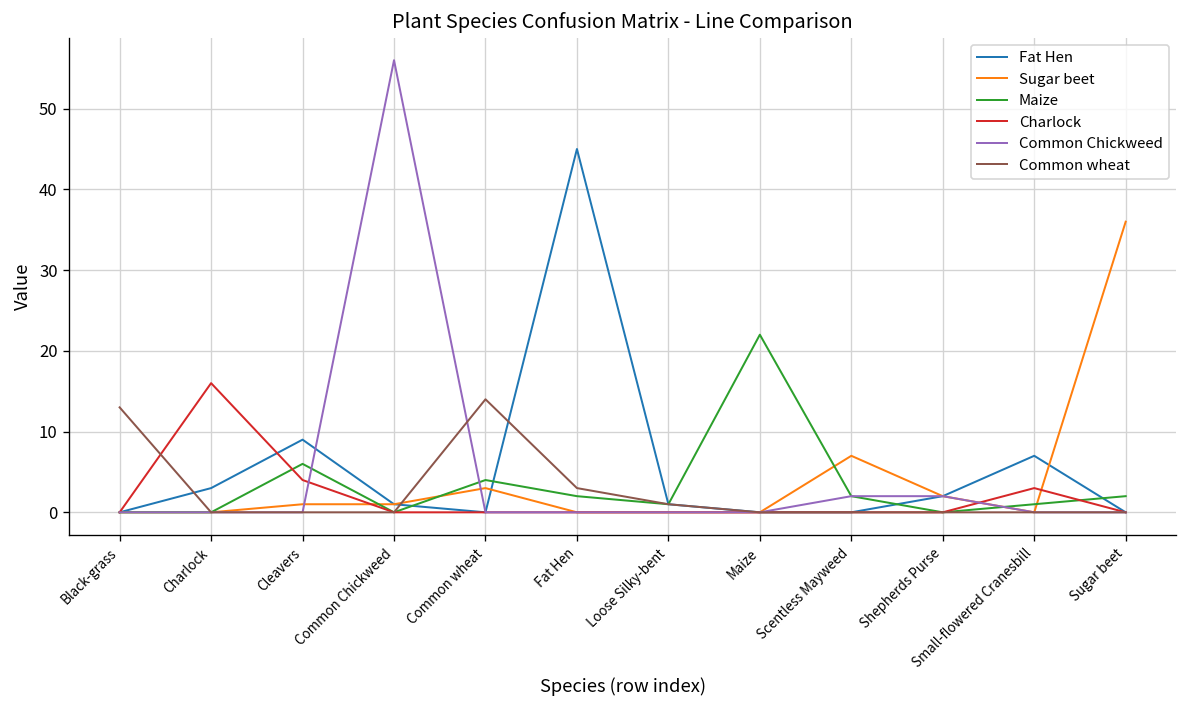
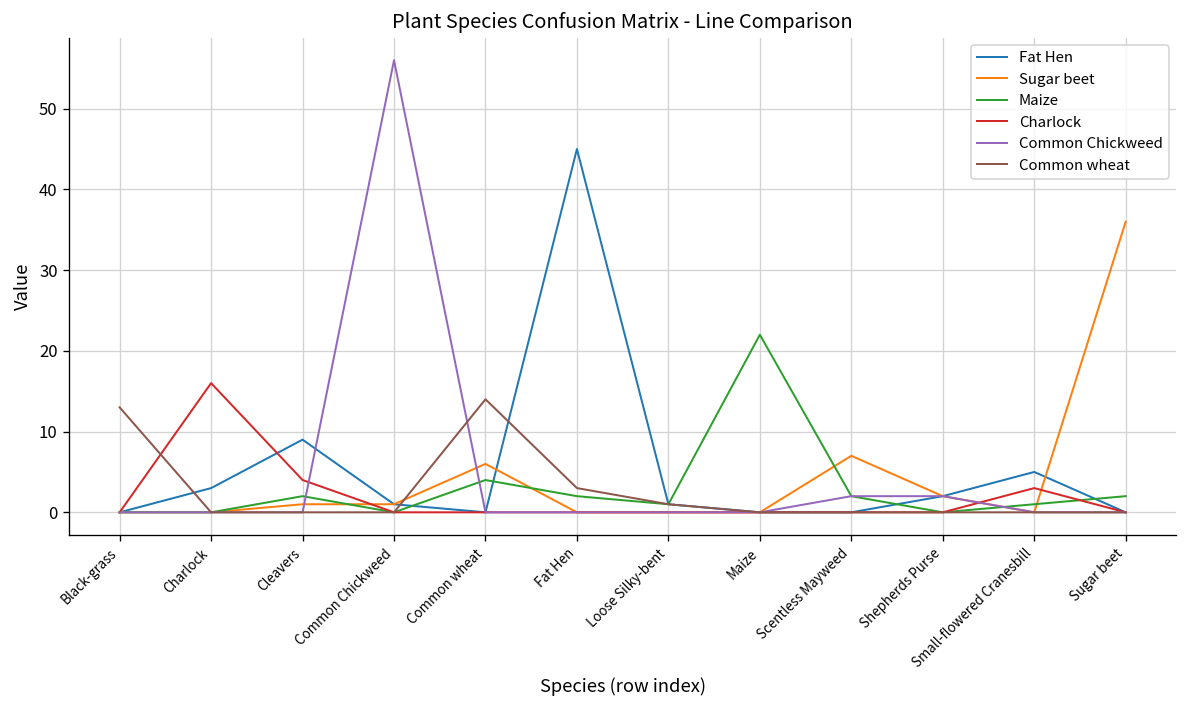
  {
    "Fat Hen": {
      "Charlock": 3,
      "Cleavers": 9,
      "Fat Hen": 45,
-     "Small-flowered Cranesbill": 7
+     "Small-flowered Cranesbill": 5
    },
    "Sugar beet": {
      "Cleavers": 1,
-     "Common wheat": 3,
+     "Common wheat": 6,
      "Scentless Mayweed": 7,
      "Sugar beet": 36
    },
    "Maize": {
-     "Cleavers": 6,
+     "Cleavers": 2,
      "Common wheat": 4,
      "Fat Hen": 2,
      "Maize": 22,
      "Small-flowered Cranesbill": 1,
      "Sugar beet": 2
    },
    "Charlock": {
      "Charlock": 16,
      "Cleavers": 4,
      "Small-flowered Cranesbill": 3
    },
    "Common Chickweed": {
      "Common Chickweed": 56
    },
    "Common wheat": {
      "Black-grass": 13,
      "Common wheat": 14,
      "Fat Hen": 3
    }
  }
